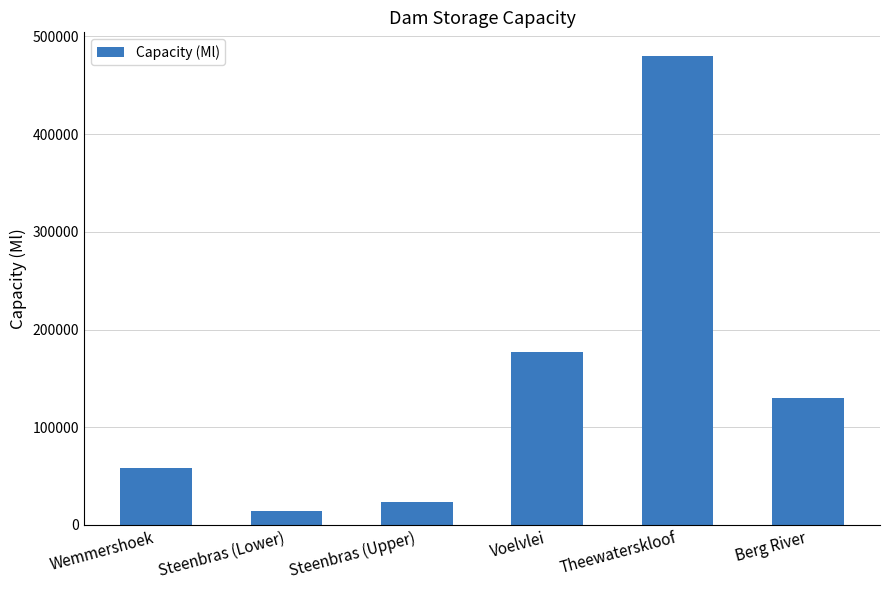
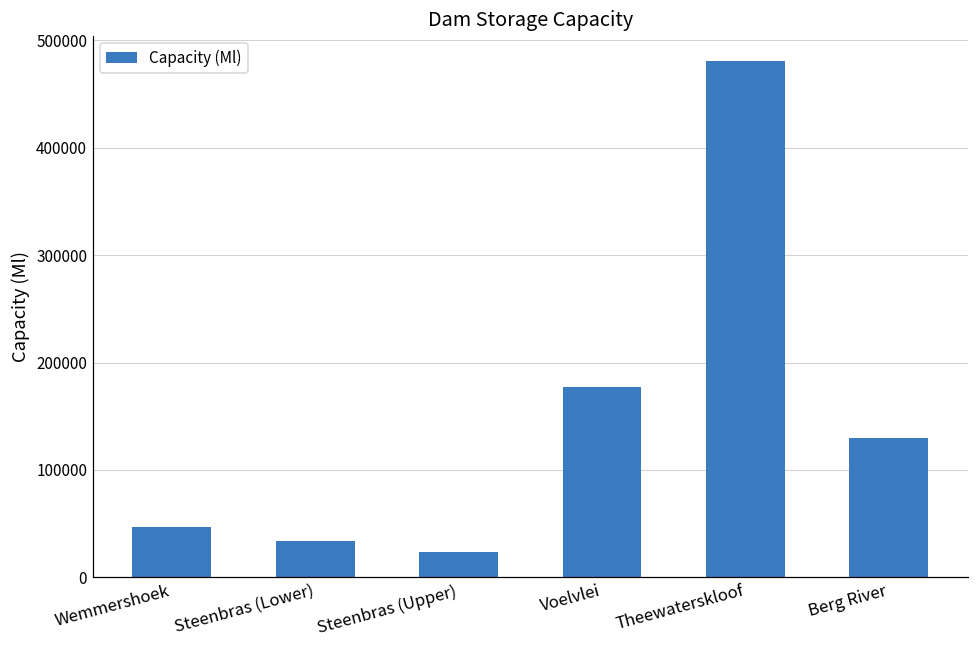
  {
-   "Wemmershoek": 60000,
-   "Steenbras (Lower)": 10000,
+   "Wemmershoek": 50000,
+   "Steenbras (Lower)": 30000,
    "Steenbras (Upper)": 20000,
    "Voelvlei": 180000,
    "Theewaterskloof": 480000,
    "Berg River": 130000
  }
